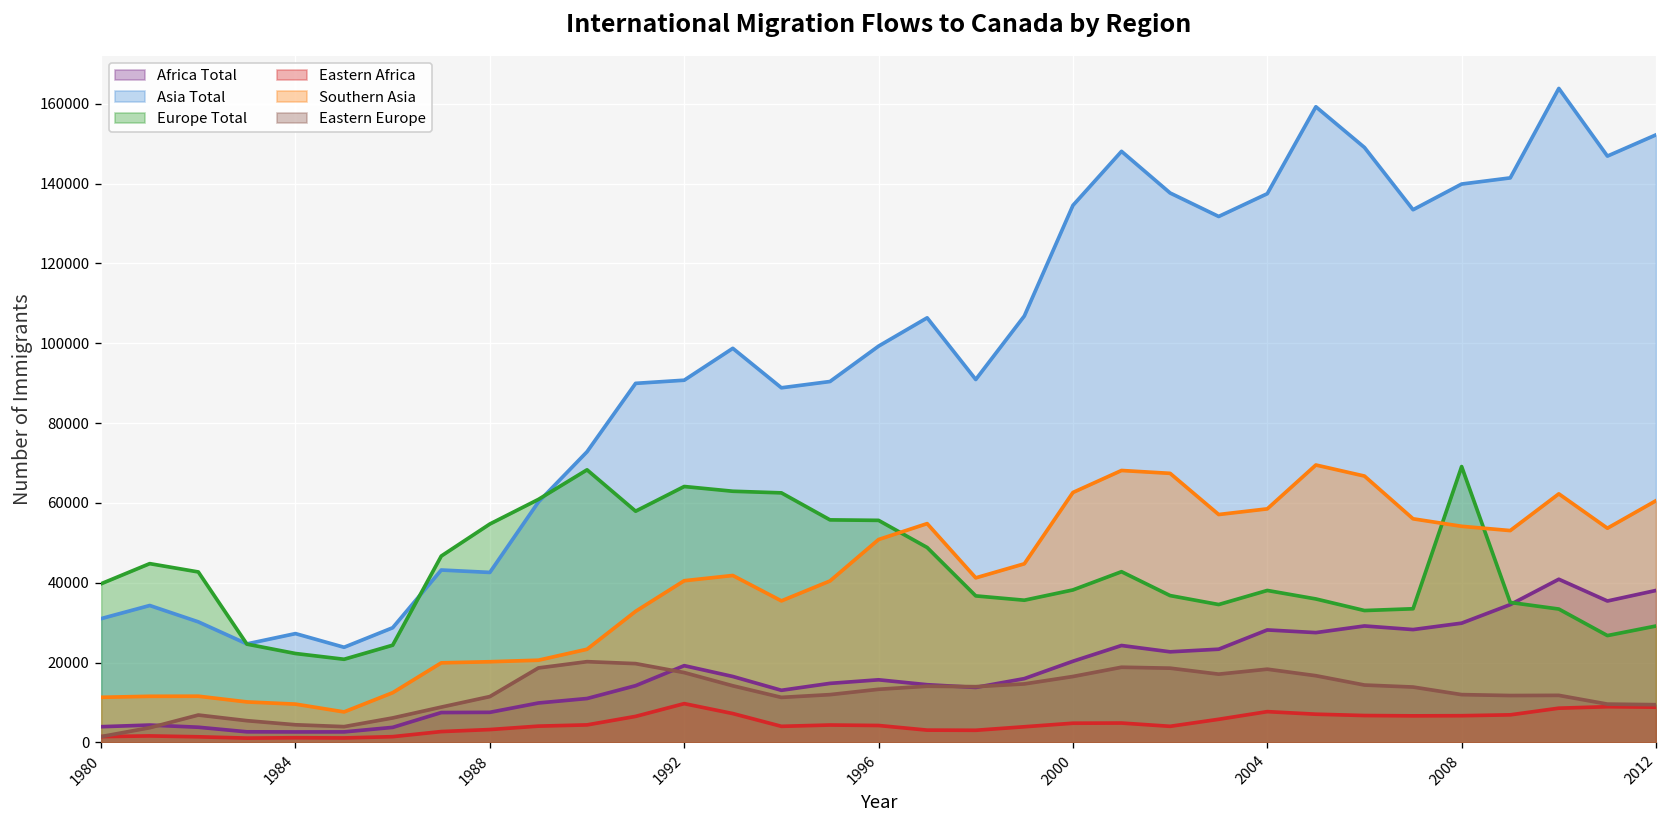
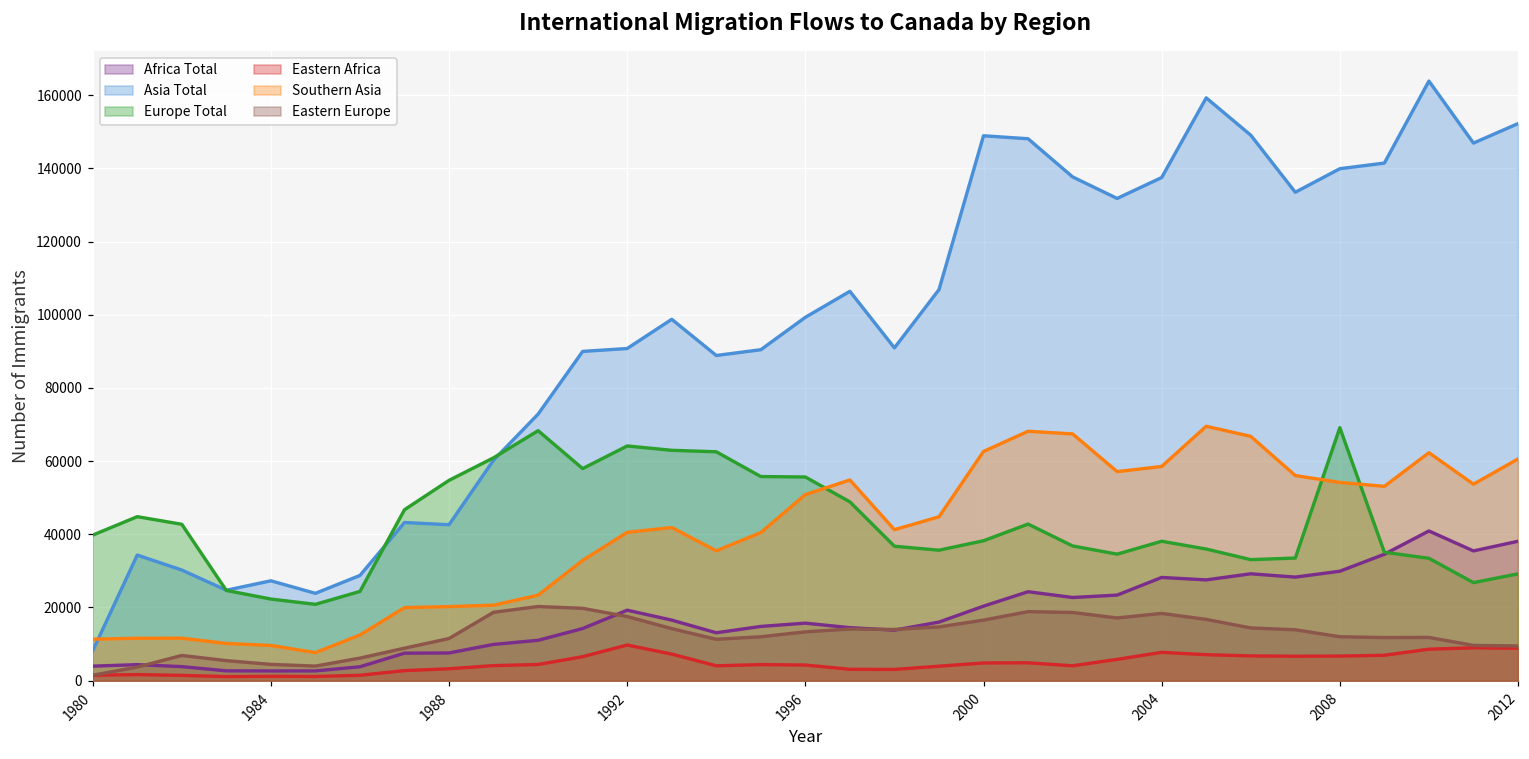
  {
    "Asia Total": {
-     "1980": 31000,
+     "1980": 8000,
      "1984": 27000,
      "1988": 43000,
      "1992": 91000,
      "1996": 99000,
-     "2000": 135000,
+     "2000": 149000,
      "2004": 137000,
      "2008": 140000,
      "2012": 152000
    },
    "Europe Total": {
      "1980": 40000,
      "1984": 22000,
      "1988": 55000,
      "1992": 64000,
      "1996": 56000,
      "2000": 38000,
      "2004": 38000,
      "2008": 69000,
      "2012": 29000
    }
  }
